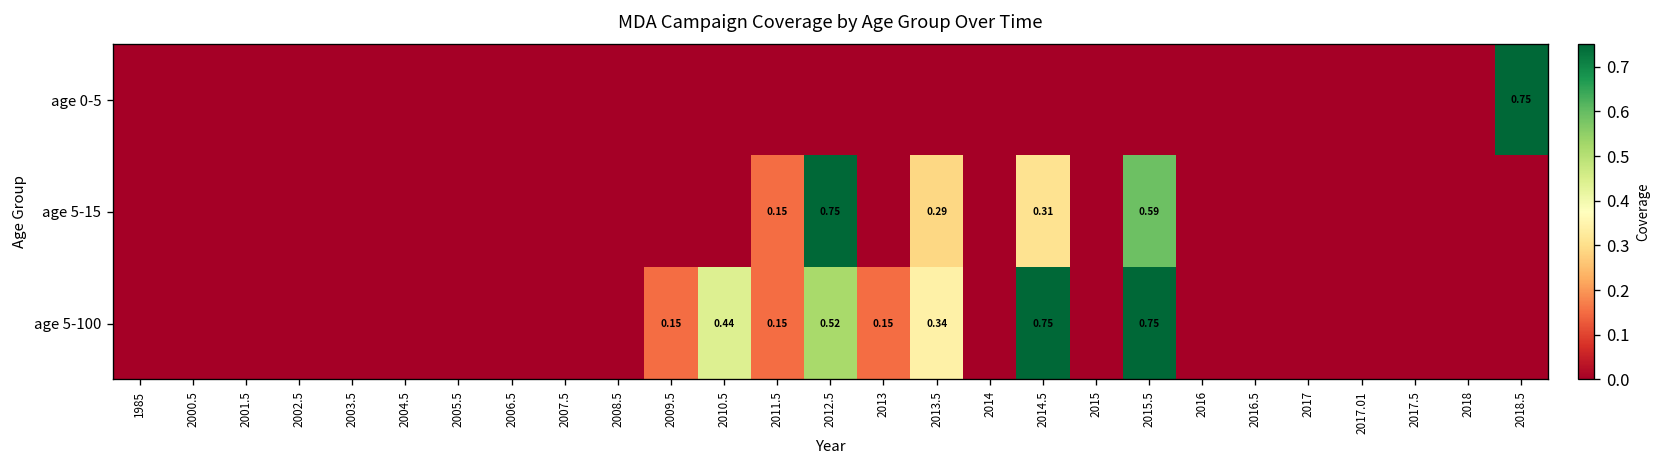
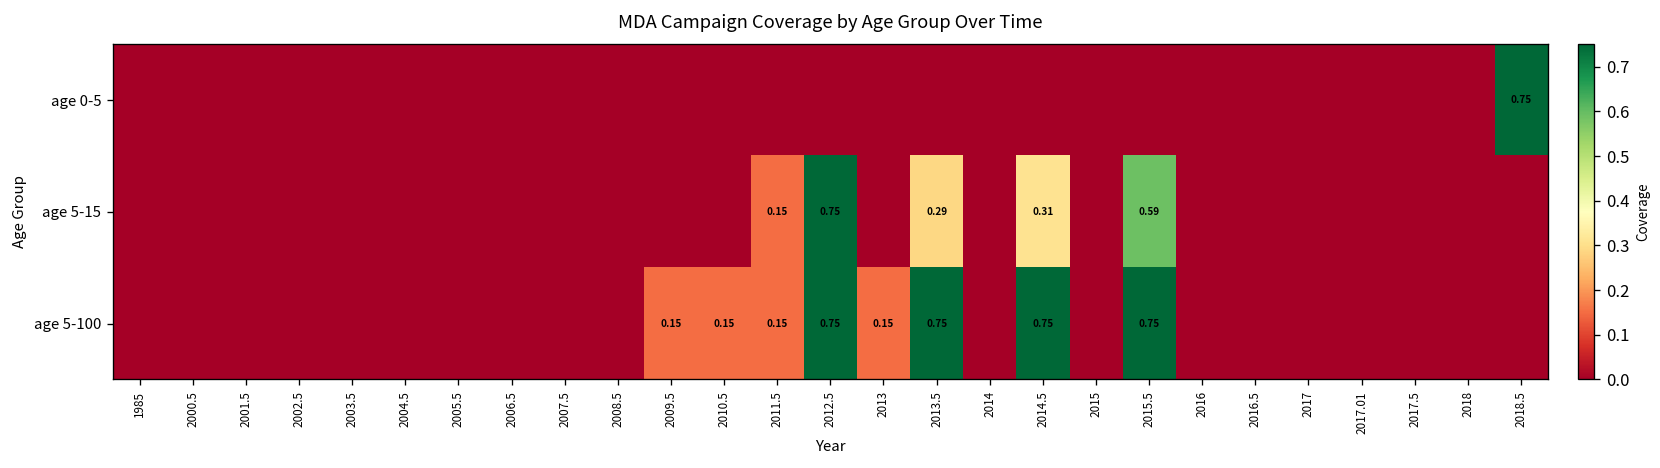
  {
    "age 0-5": {
      "2018.5": 0.75
    },
    "age 5-15": {
      "2011.5": 0.15,
      "2012.5": 0.75,
      "2013.5": 0.29,
      "2014.5": 0.31,
      "2015.5": 0.59
    },
    "age 5-100": {
      "2009.5": 0.15,
-     "2010.5": 0.44,
+     "2010.5": 0.15,
      "2011.5": 0.15,
-     "2012.5": 0.52,
+     "2012.5": 0.75,
      "2013": 0.15,
-     "2013.5": 0.34,
+     "2013.5": 0.75,
      "2014.5": 0.75,
      "2015.5": 0.75
    }
  }
